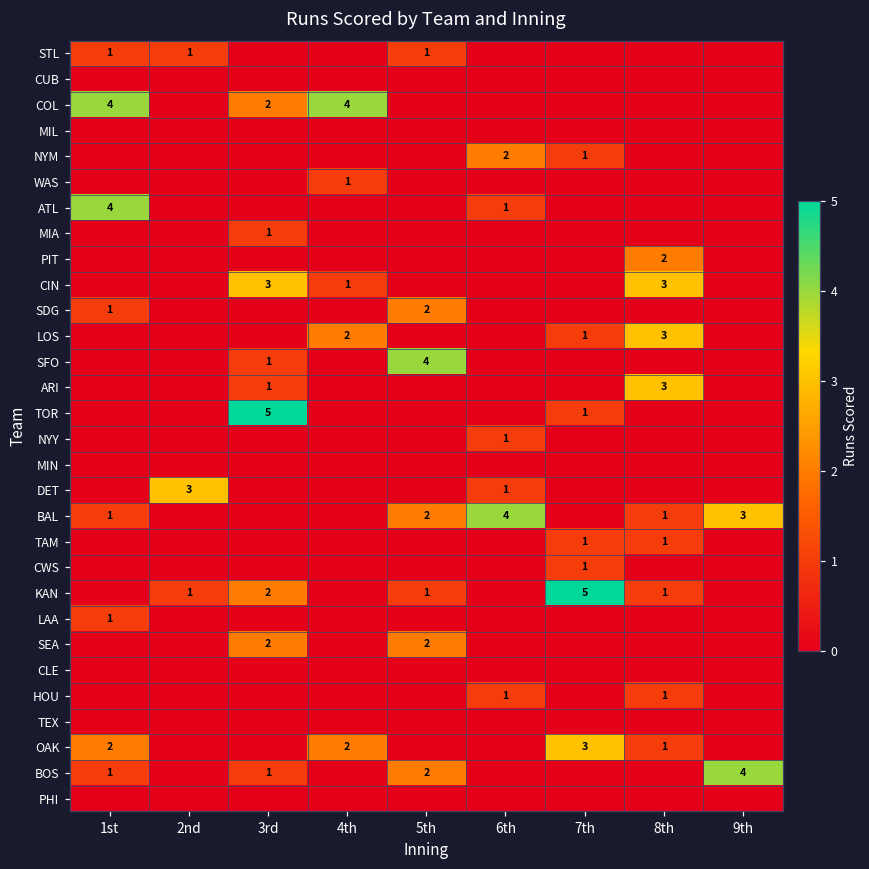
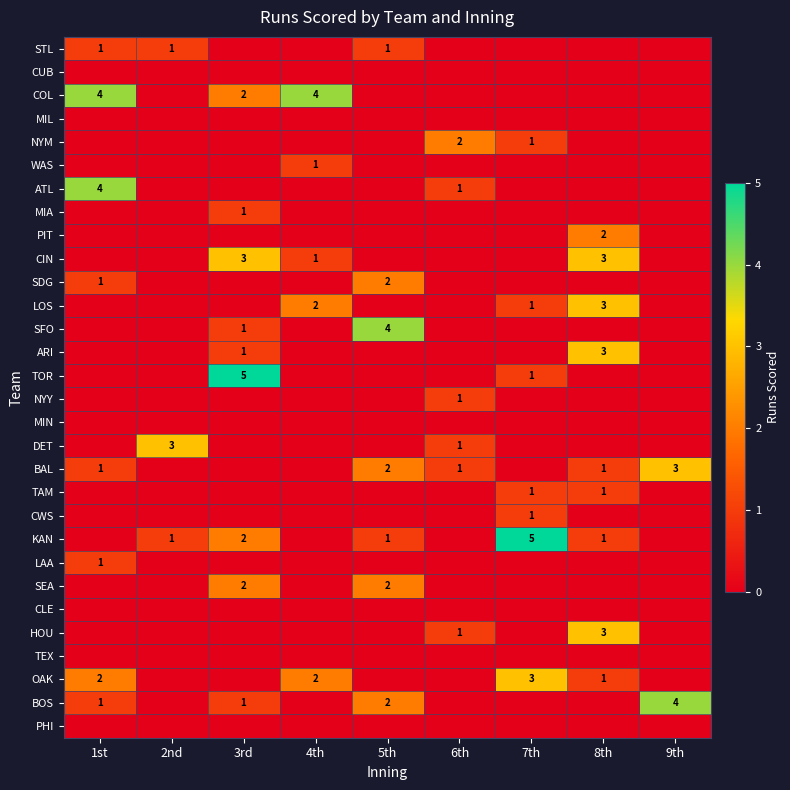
  {
    "STL": {
      "1st": 1,
      "2nd": 1,
      "5th": 1
    },
    "COL": {
      "1st": 4,
      "3rd": 2,
      "4th": 4
    },
    "NYM": {
      "6th": 2,
      "7th": 1
    },
    "WAS": {
      "4th": 1
    },
    "ATL": {
      "1st": 4,
      "6th": 1
    },
    "MIA": {
      "3rd": 1
    },
    "PIT": {
      "8th": 2
    },
    "CIN": {
      "3rd": 3,
      "4th": 1,
      "8th": 3
    },
    "SDG": {
      "1st": 1,
      "5th": 2
    },
    "LOS": {
      "4th": 2,
      "7th": 1,
      "8th": 3
    },
    "SFO": {
      "3rd": 1,
      "5th": 4
    },
    "ARI": {
      "3rd": 1,
      "8th": 3
    },
    "TOR": {
      "3rd": 5,
      "7th": 1
    },
    "NYY": {
      "6th": 1
    },
    "DET": {
      "2nd": 3,
      "6th": 1
    },
    "BAL": {
      "1st": 1,
      "5th": 2,
-     "6th": 4,
+     "6th": 1,
      "8th": 1,
      "9th": 3
    },
    "TAM": {
      "7th": 1,
      "8th": 1
    },
    "CWS": {
      "7th": 1
    },
    "KAN": {
      "2nd": 1,
      "3rd": 2,
      "5th": 1,
      "7th": 5,
      "8th": 1
    },
    "LAA": {
      "1st": 1
    },
    "SEA": {
      "3rd": 2,
      "5th": 2
    },
    "HOU": {
      "6th": 1,
-     "8th": 1
+     "8th": 3
    },
    "OAK": {
      "1st": 2,
      "4th": 2,
      "7th": 3,
      "8th": 1
    },
    "BOS": {
      "1st": 1,
      "3rd": 1,
      "5th": 2,
      "9th": 4
    }
  }
